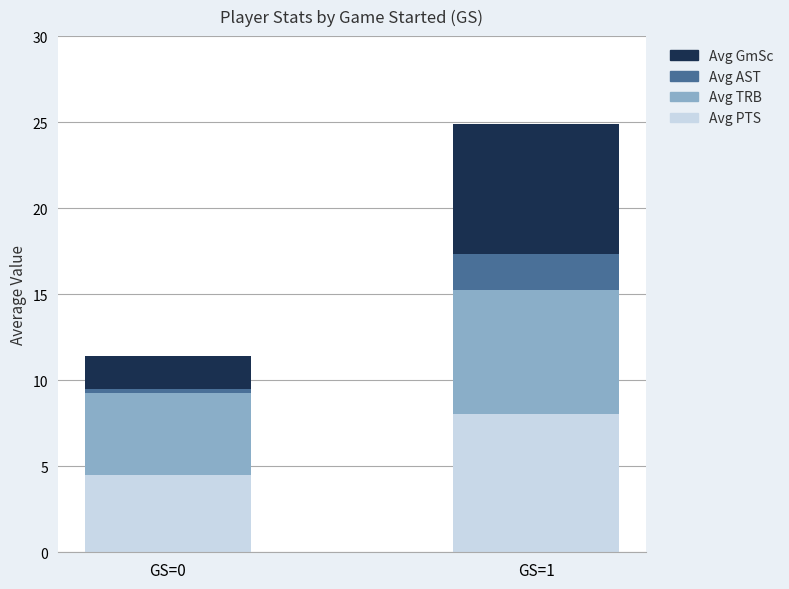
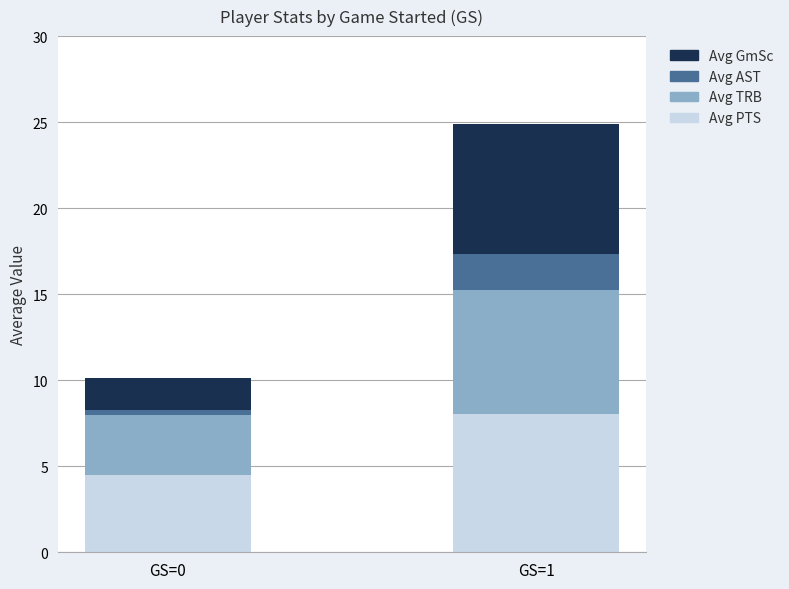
  {
    "Avg PTS": {
      "GS=0": 4.5,
      "GS=1": 8.0
    },
    "Avg TRB": {
-     "GS=0": 4.7,
+     "GS=0": 3.5,
      "GS=1": 7.2
    },
    "Avg AST": {
      "GS=0": 0.3,
      "GS=1": 2.1
    },
    "Avg GmSc": {
      "GS=0": 1.9,
      "GS=1": 7.5
    }
  }
